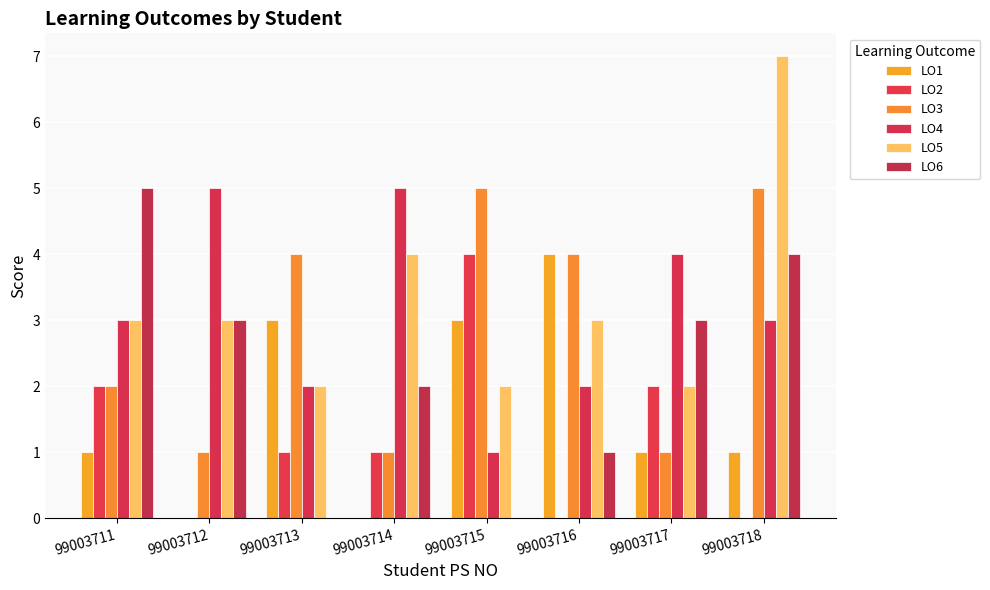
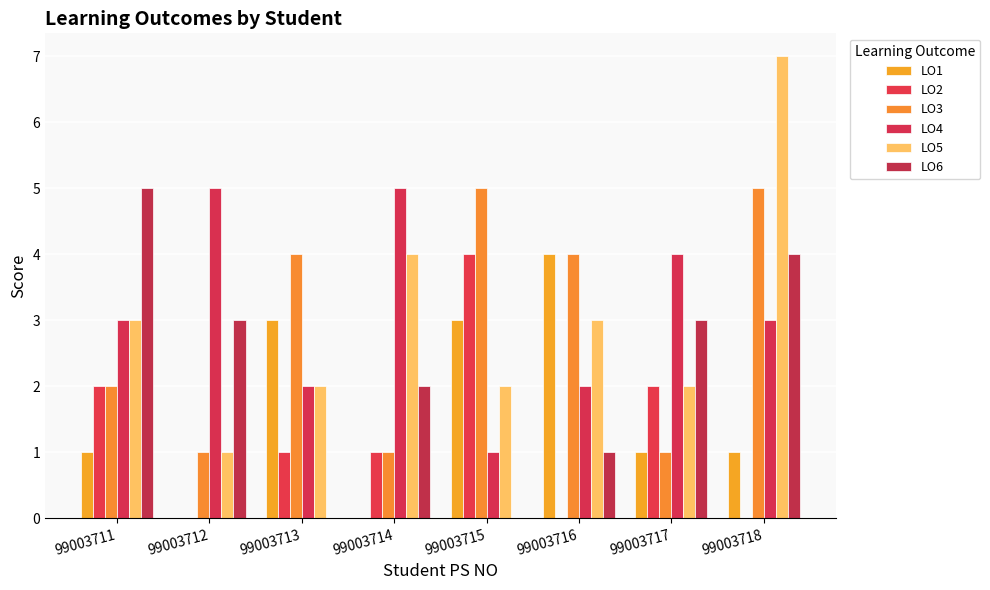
  {
    "LO5": {
      "99003711": 3,
-     "99003712": 3,
+     "99003712": 1,
      "99003713": 2,
      "99003714": 4,
      "99003715": 2,
      "99003716": 3,
      "99003717": 2,
      "99003718": 7
    }
  }
